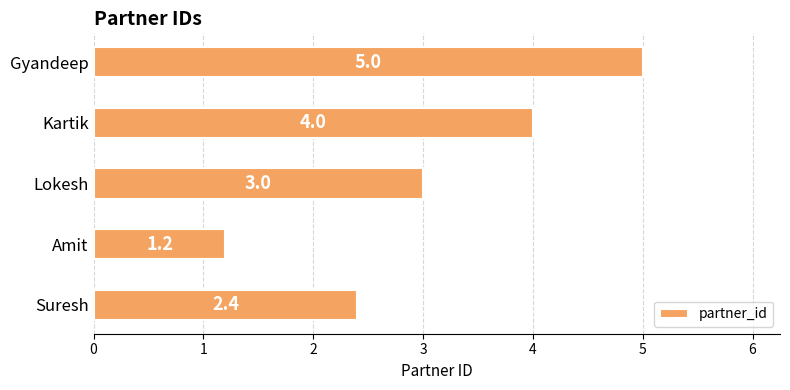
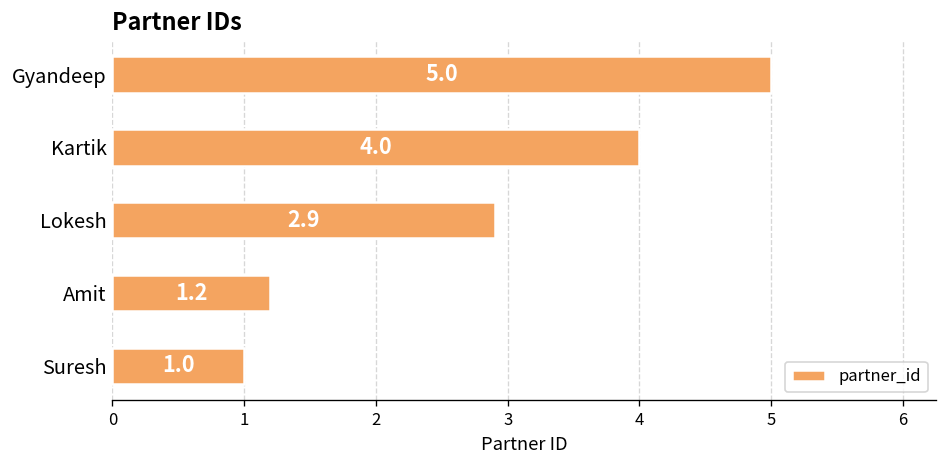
  {
    "Gyandeep": 5.0,
    "Kartik": 4.0,
-   "Lokesh": 3.0,
+   "Lokesh": 2.9,
    "Amit": 1.2,
-   "Suresh": 2.4
+   "Suresh": 1.0
  }
